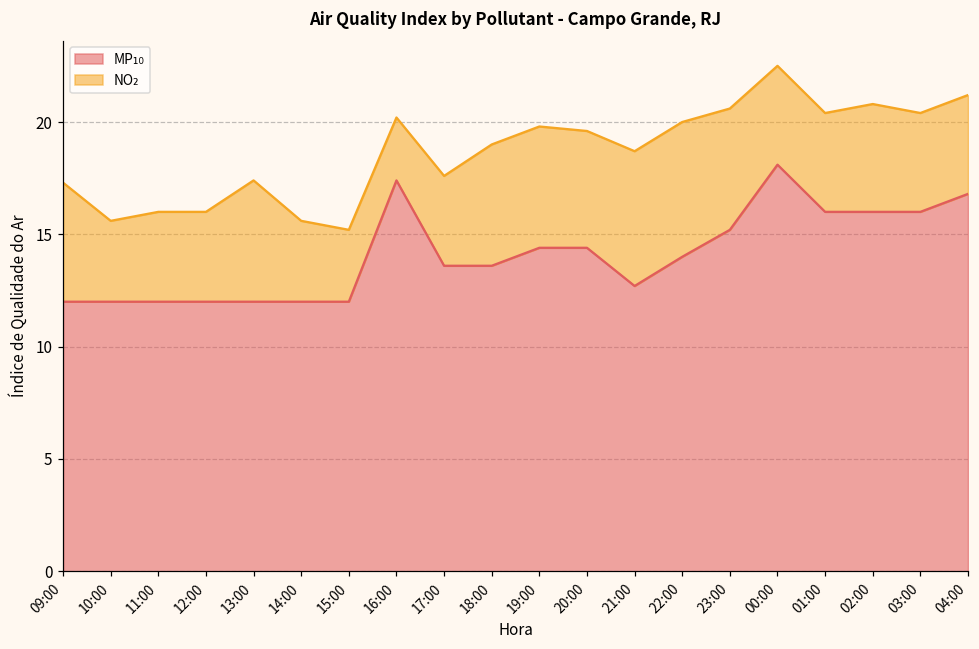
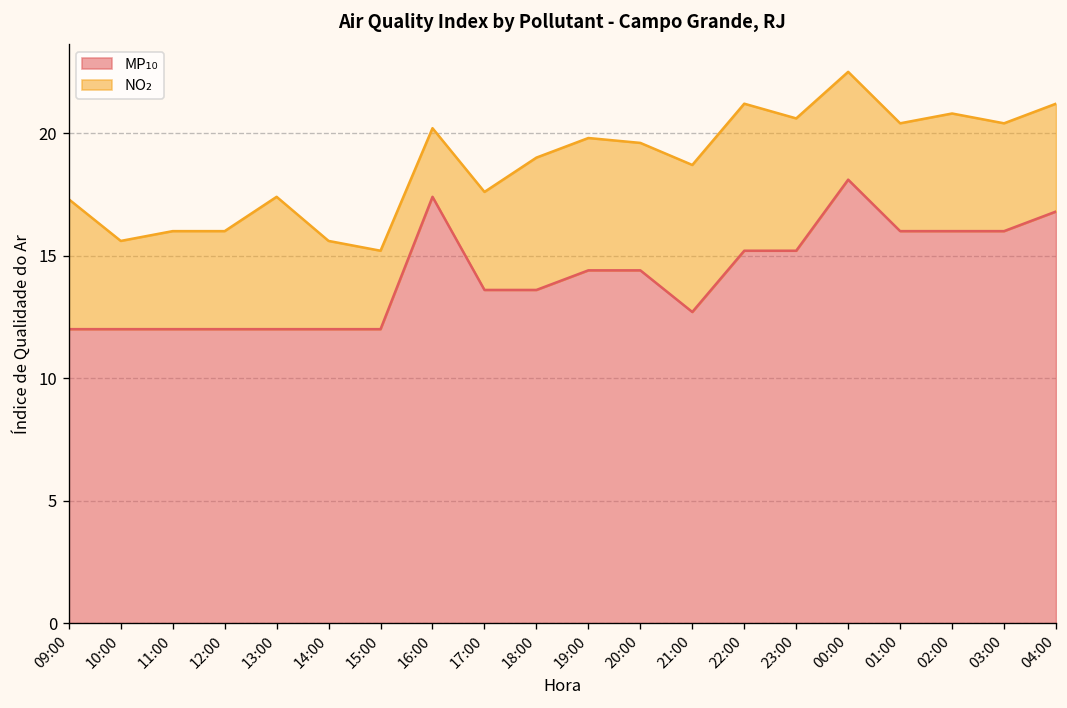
  {
    "MP₁₀": {
      "09:00": 12.0,
      "10:00": 12.0,
      "11:00": 12.0,
      "12:00": 12.0,
      "13:00": 12.0,
      "14:00": 12.0,
      "15:00": 12.0,
      "16:00": 17.4,
      "17:00": 13.6,
      "18:00": 13.6,
      "19:00": 14.4,
      "20:00": 14.4,
      "21:00": 12.7,
-     "22:00": 14.0,
+     "22:00": 15.2,
      "23:00": 15.2,
      "00:00": 18.1,
      "01:00": 16.0,
      "02:00": 16.0,
      "03:00": 16.0,
      "04:00": 16.8
    },
    "NO₂": {
      "09:00": 5.3,
      "10:00": 3.6,
      "11:00": 4.0,
      "12:00": 4.0,
      "13:00": 5.4,
      "14:00": 3.6,
      "15:00": 3.2,
      "16:00": 2.8,
      "17:00": 4.0,
      "18:00": 5.4,
      "19:00": 5.4,
      "20:00": 5.2,
      "21:00": 6.0,
      "22:00": 6.0,
      "23:00": 5.4,
      "00:00": 4.4,
      "01:00": 4.4,
      "02:00": 4.8,
      "03:00": 4.4,
      "04:00": 4.4
    }
  }
